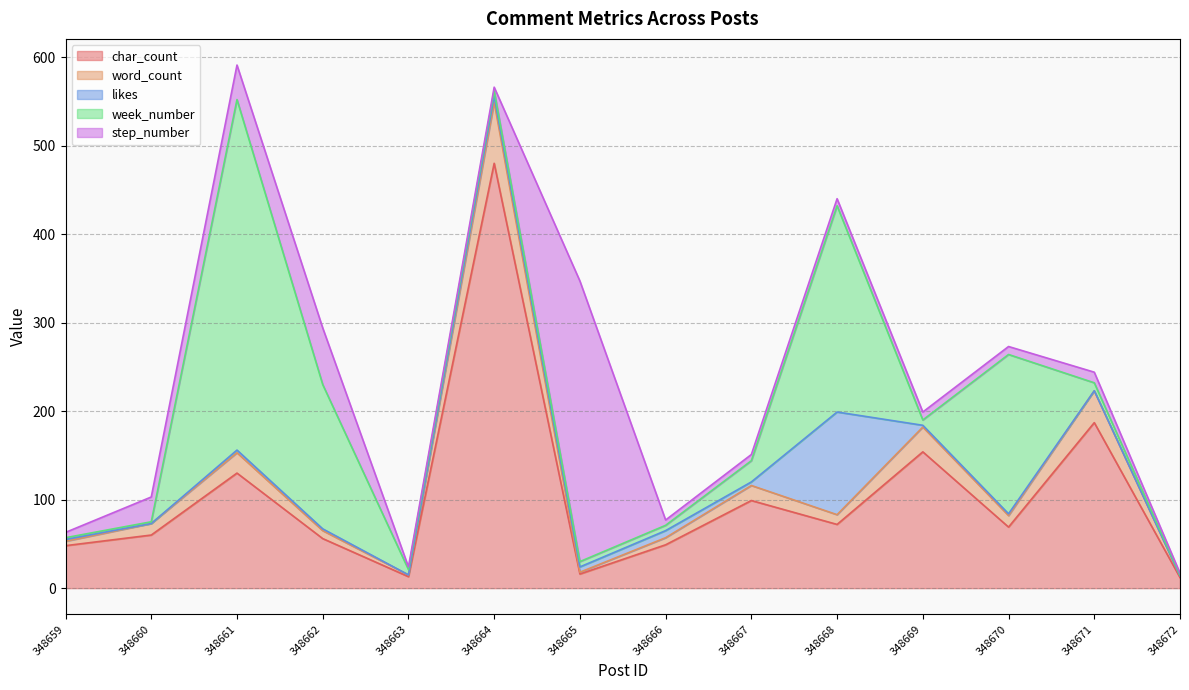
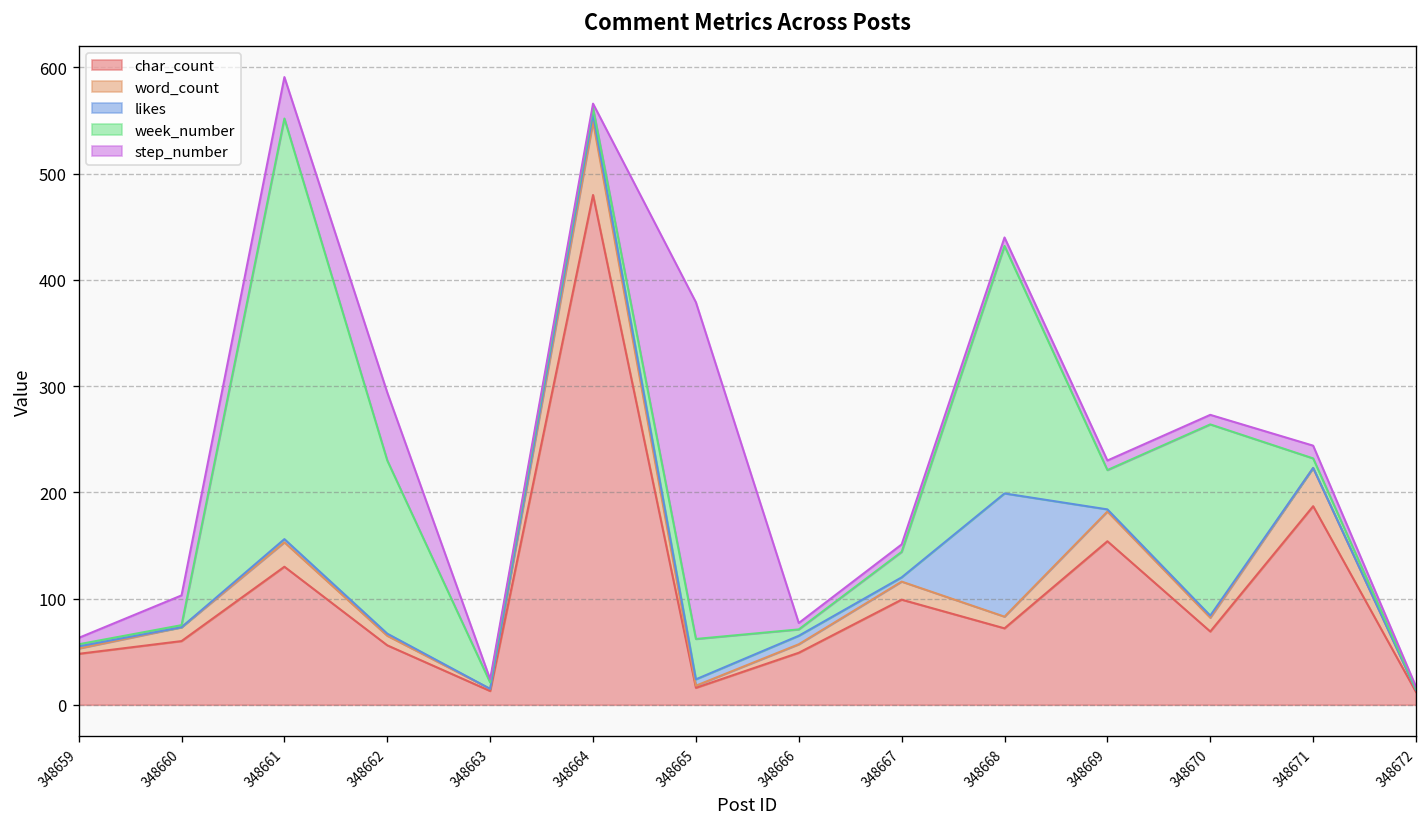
  {
    "likes": {
      "348661": 0,
      "348664": 10,
      "348665": 10,
      "348666": 10,
      "348667": 0,
      "348668": 120
    },
    "week_number": {
      "348661": 400,
      "348662": 160,
      "348663": 10,
      "348664": 10,
-     "348665": 10,
+     "348665": 40,
      "348666": 10,
      "348667": 20,
      "348668": 230,
-     "348669": 10,
+     "348669": 40,
      "348670": 180,
      "348671": 10
    },
    "step_number": {
      "348659": 10,
      "348660": 30,
      "348661": 40,
      "348662": 60,
      "348663": 0,
      "348664": 0,
      "348665": 320,
      "348666": 10,
      "348667": 10,
      "348668": 10,
      "348669": 10,
      "348670": 10,
      "348671": 10
    }
  }
